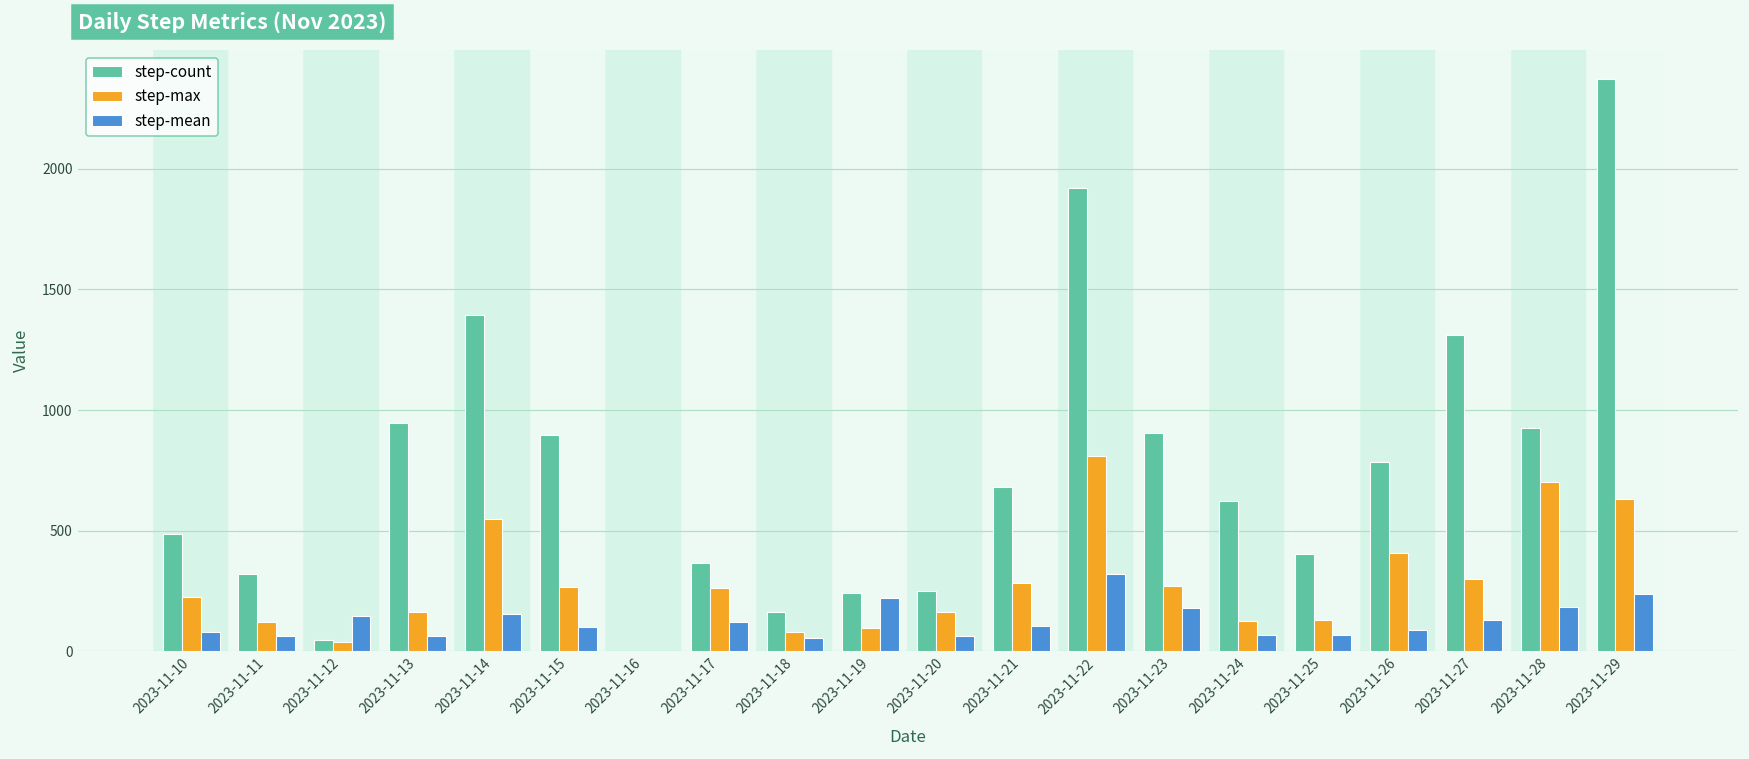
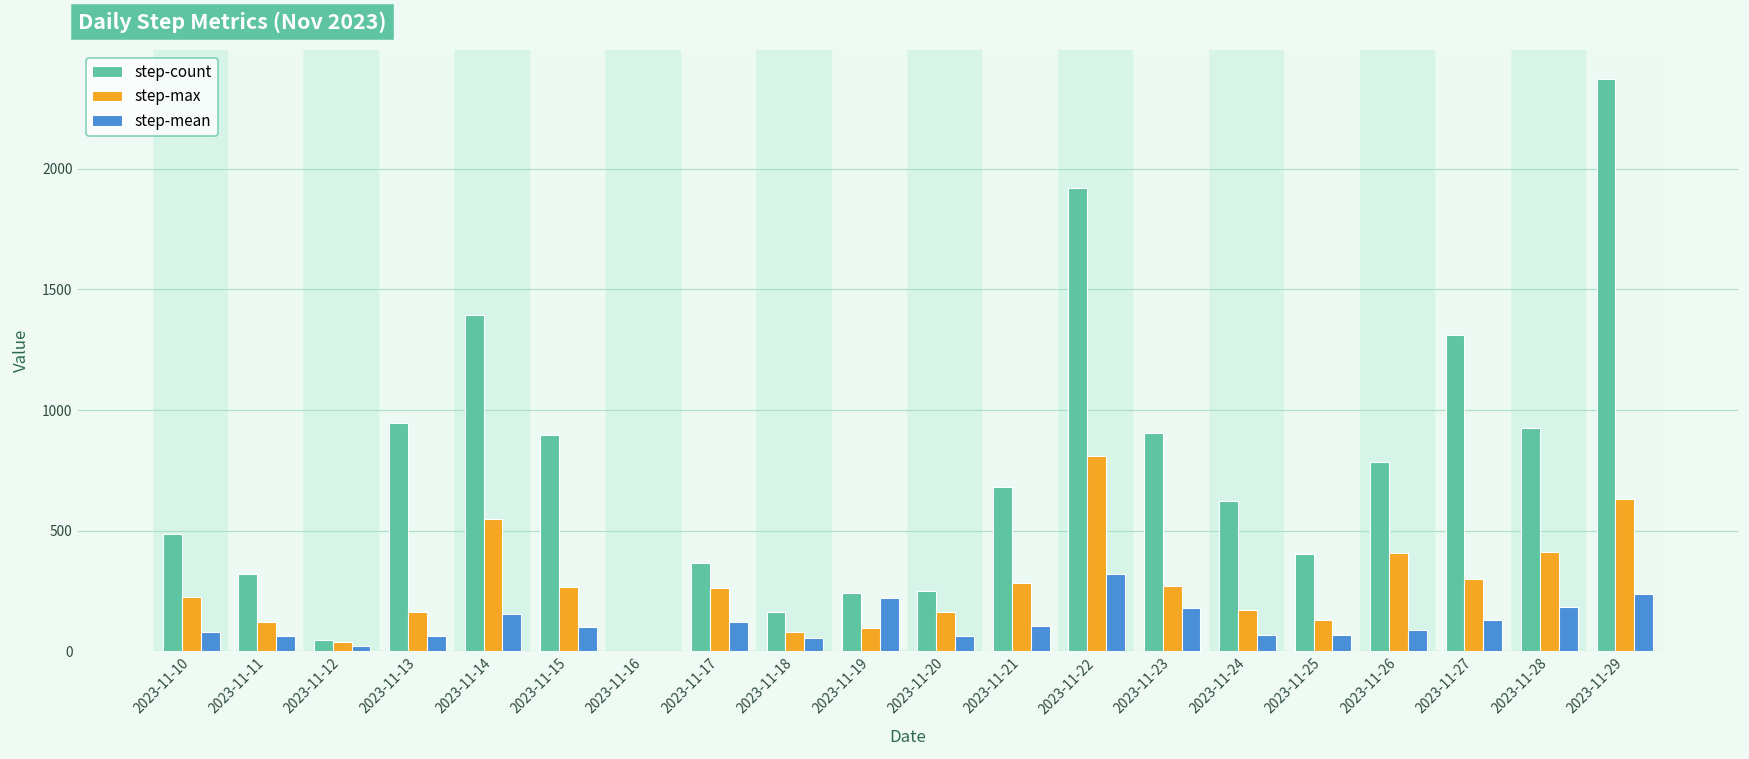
  {
    "step-count": {
      "2023-11-10": 490,
      "2023-11-11": 320,
      "2023-11-12": 50,
      "2023-11-13": 950,
      "2023-11-14": 1390,
      "2023-11-15": 900,
      "2023-11-16": 0,
      "2023-11-17": 360,
      "2023-11-18": 160,
      "2023-11-19": 240,
      "2023-11-20": 250,
      "2023-11-21": 680,
      "2023-11-22": 1920,
      "2023-11-23": 900,
      "2023-11-24": 620,
      "2023-11-25": 400,
      "2023-11-26": 790,
      "2023-11-27": 1310,
      "2023-11-28": 920,
      "2023-11-29": 2370
    },
    "step-max": {
      "2023-11-10": 230,
      "2023-11-11": 120,
      "2023-11-12": 40,
      "2023-11-13": 160,
      "2023-11-14": 550,
      "2023-11-15": 270,
      "2023-11-16": 0,
      "2023-11-17": 260,
      "2023-11-18": 80,
      "2023-11-19": 100,
      "2023-11-20": 160,
      "2023-11-21": 280,
      "2023-11-22": 810,
      "2023-11-23": 270,
-     "2023-11-24": 130,
+     "2023-11-24": 170,
      "2023-11-25": 130,
      "2023-11-26": 410,
      "2023-11-27": 300,
-     "2023-11-28": 700,
+     "2023-11-28": 410,
      "2023-11-29": 630
    },
    "step-mean": {
      "2023-11-10": 80,
      "2023-11-11": 60,
-     "2023-11-12": 150,
+     "2023-11-12": 20,
      "2023-11-13": 70,
      "2023-11-14": 150,
      "2023-11-15": 100,
      "2023-11-16": 0,
      "2023-11-17": 120,
      "2023-11-18": 50,
      "2023-11-19": 220,
      "2023-11-20": 60,
      "2023-11-21": 100,
      "2023-11-22": 320,
      "2023-11-23": 180,
      "2023-11-24": 70,
      "2023-11-25": 70,
      "2023-11-26": 90,
      "2023-11-27": 130,
      "2023-11-28": 180,
      "2023-11-29": 240
    }
  }
